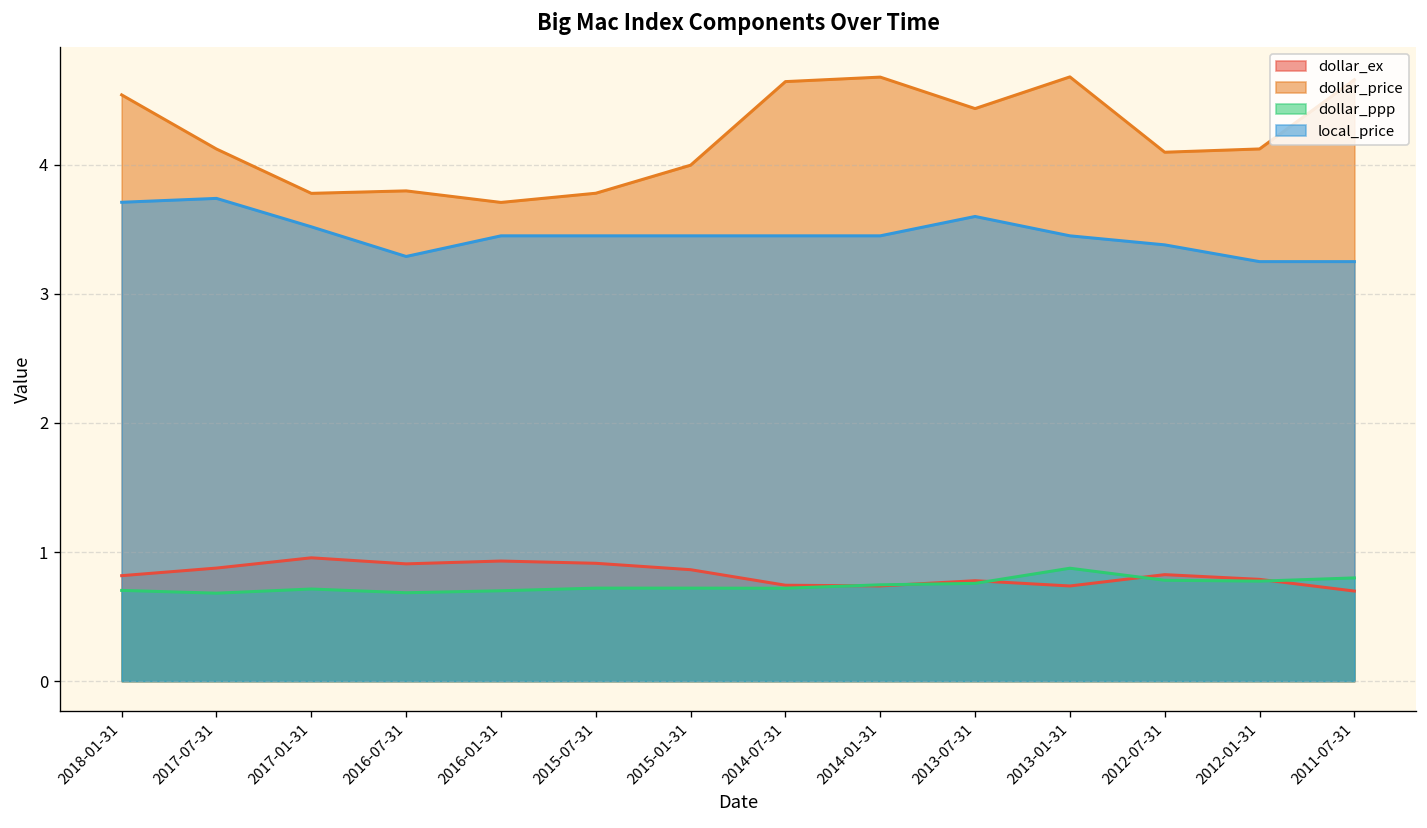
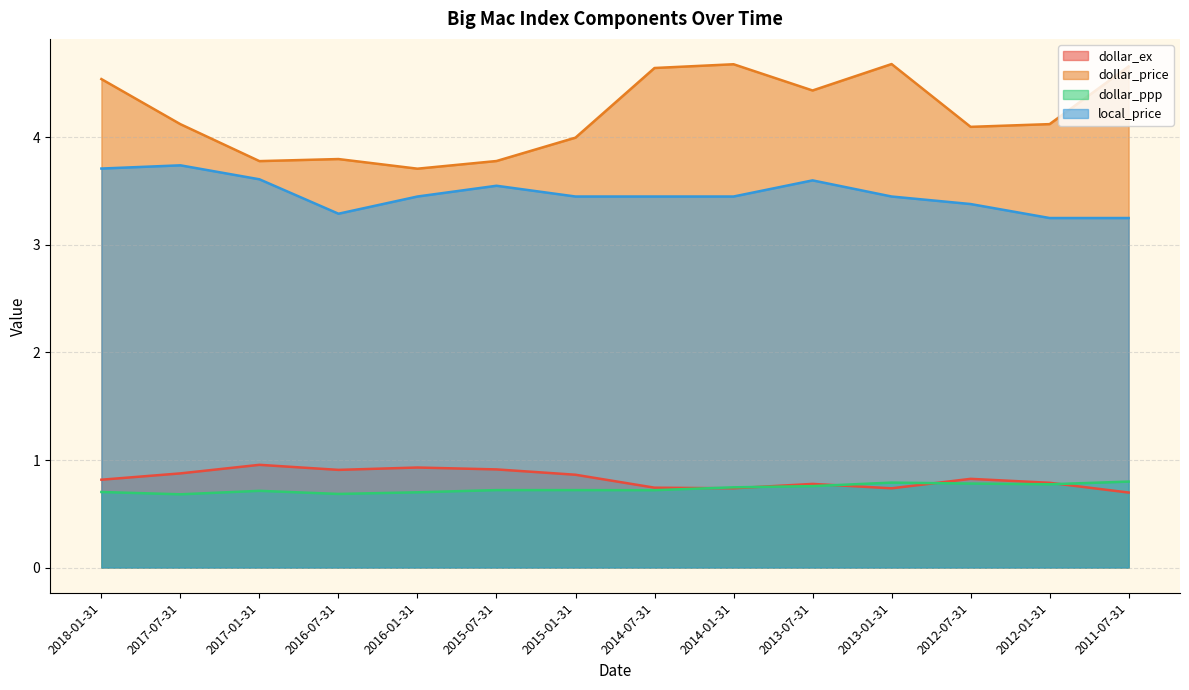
  {
    "dollar_ppp": {
      "2018-01-31": 0.70,
      "2017-07-31": 0.68,
      "2017-01-31": 0.71,
      "2016-07-31": 0.68,
      "2016-01-31": 0.70,
      "2015-07-31": 0.72,
      "2015-01-31": 0.72,
-     "2013-01-31": 0.87,
+     "2013-01-31": 0.79,
      "2012-07-31": 0.78,
      "2011-07-31": 0.80
    },
    "local_price": {
      "2018-01-31": 3.71,
      "2017-07-31": 3.74,
-     "2017-01-31": 3.52,
+     "2017-01-31": 3.61,
      "2016-07-31": 3.29,
      "2016-01-31": 3.45,
-     "2015-07-31": 3.45,
+     "2015-07-31": 3.55,
      "2015-01-31": 3.45,
      "2014-07-31": 3.45,
      "2014-01-31": 3.45,
      "2013-07-31": 3.60,
      "2013-01-31": 3.45,
      "2012-07-31": 3.38,
      "2012-01-31": 3.25,
      "2011-07-31": 3.25
    }
  }
